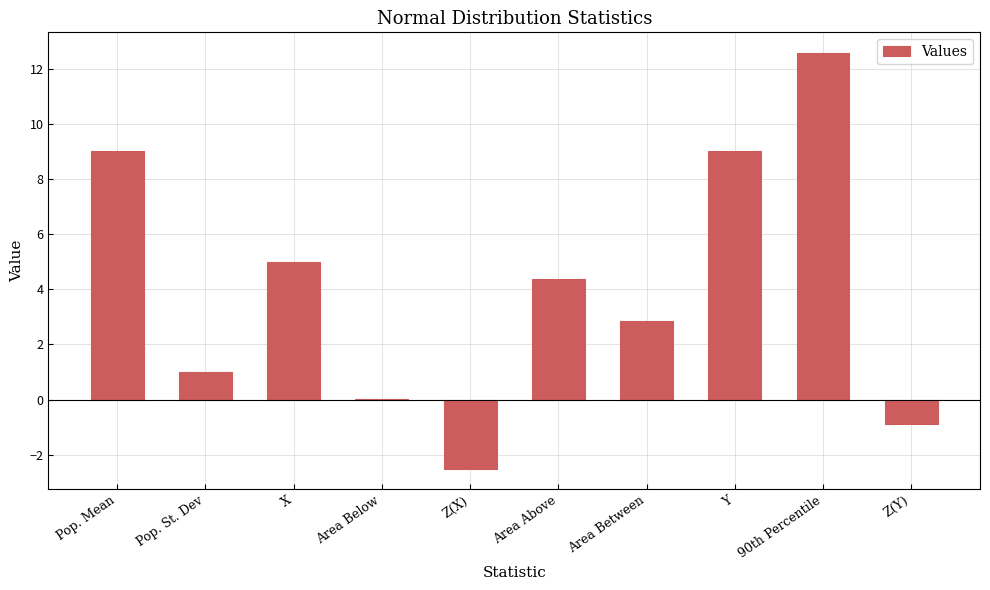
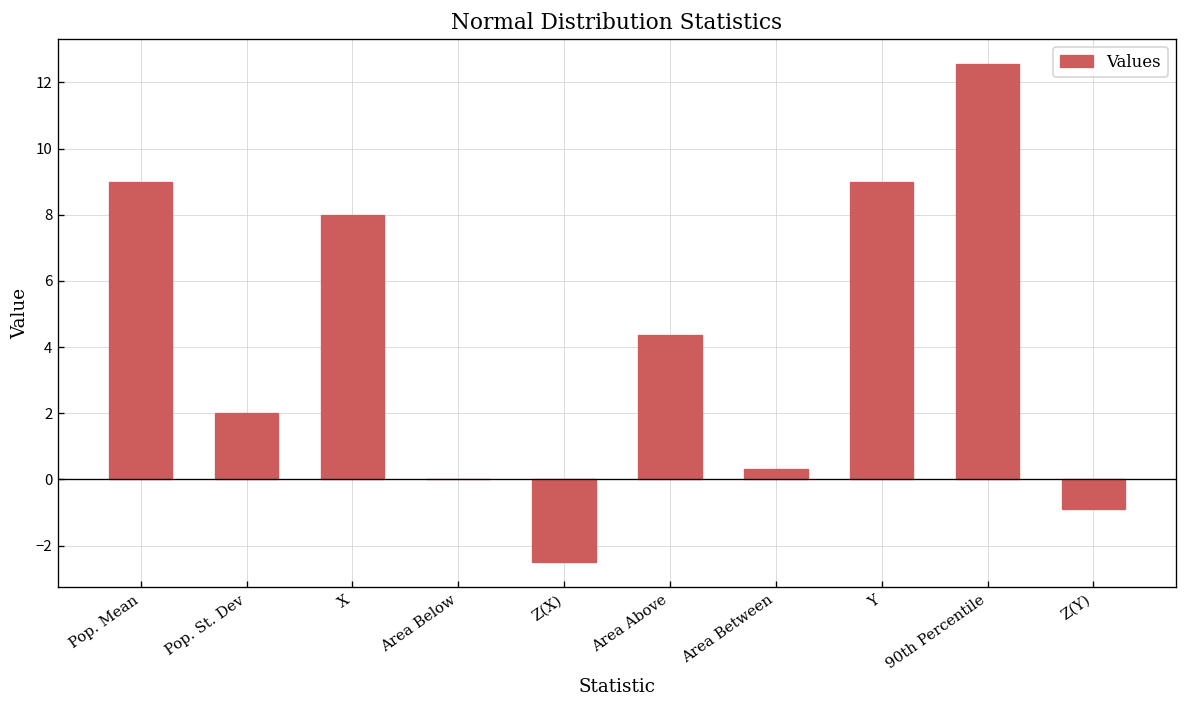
  {
    "Pop. Mean": 9.0,
-   "Pop. St. Dev": 1,
-   "X": 5,
+   "Pop. St. Dev": 2,
+   "X": 8,
    "Z(X)": -2.5,
    "Area Above": 4.4,
-   "Area Between": 2.9,
+   "Area Between": 0.3,
    "Y": 9.0,
    "90th Percentile": 12.6,
    "Z(Y)": -0.9
  }
